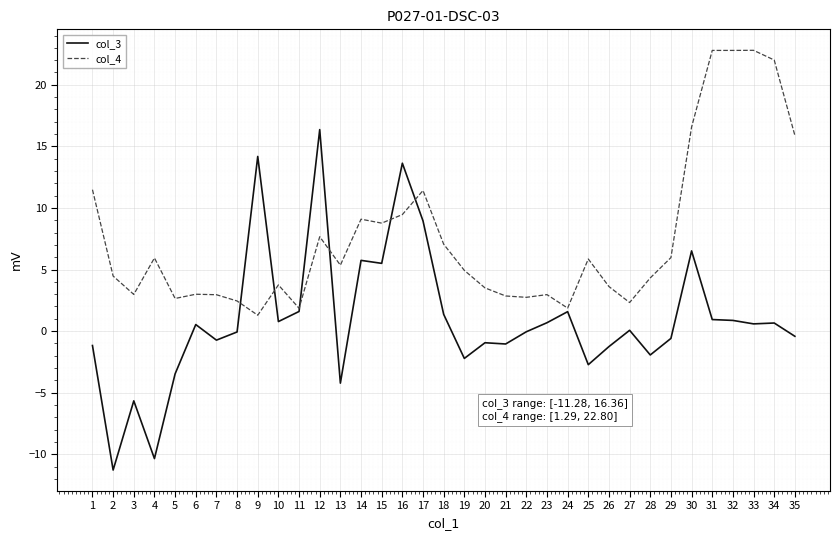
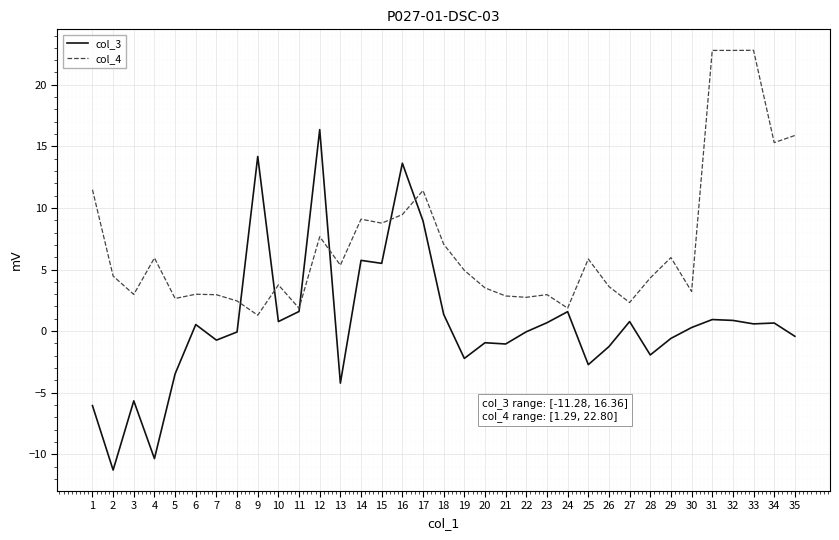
  {
    "col_3": {
-     "1": -1.2,
+     "1": -6.1,
      "2": -11.3,
      "3": -5.7,
      "4": -10.4,
      "5": -3.5,
      "6": 0.5,
      "7": -0.7,
      "8": -0.1,
      "9": 14.2,
      "10": 0.8,
      "11": 1.6,
      "12": 16.4,
      "13": -4.2,
      "14": 5.7,
      "15": 5.5,
      "16": 13.6,
      "17": 8.9,
      "18": 1.4,
      "19": -2.2,
      "20": -0.9,
      "21": -1.0,
      "22": -0.1,
      "23": 0.7,
      "24": 1.6,
      "25": -2.7,
      "26": -1.3,
-     "27": 0.1,
+     "27": 0.8,
      "28": -1.9,
      "29": -0.6,
-     "30": 6.5,
+     "30": 0.3,
      "31": 0.9,
      "32": 0.9,
      "33": 0.6,
      "34": 0.7,
      "35": -0.4
    },
    "col_4": {
      "1": 11.5,
      "2": 4.5,
      "3": 3.0,
      "4": 5.9,
      "5": 2.6,
      "6": 3.0,
      "7": 3.0,
      "8": 2.4,
      "9": 1.3,
      "10": 3.8,
      "11": 1.9,
      "12": 7.7,
      "13": 5.4,
      "14": 9.1,
      "15": 8.8,
      "16": 9.5,
      "17": 11.4,
      "18": 7.1,
      "19": 4.9,
      "20": 3.5,
      "21": 2.9,
      "22": 2.7,
      "23": 3.0,
      "24": 1.9,
      "25": 5.9,
      "26": 3.6,
      "27": 2.3,
      "28": 4.3,
      "29": 6.0,
-     "30": 16.6,
+     "30": 3.2,
      "31": 22.8,
      "32": 22.8,
      "33": 22.8,
-     "34": 22.0,
+     "34": 15.3,
      "35": 15.9
    }
  }
